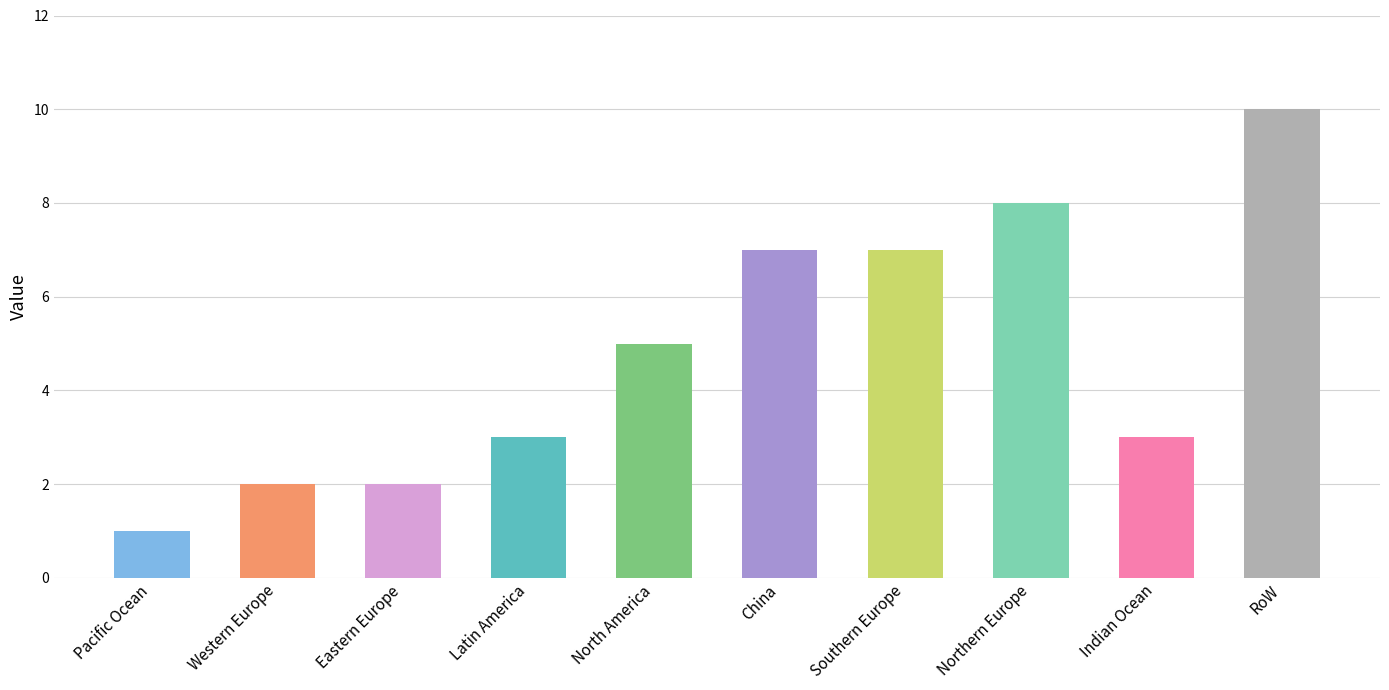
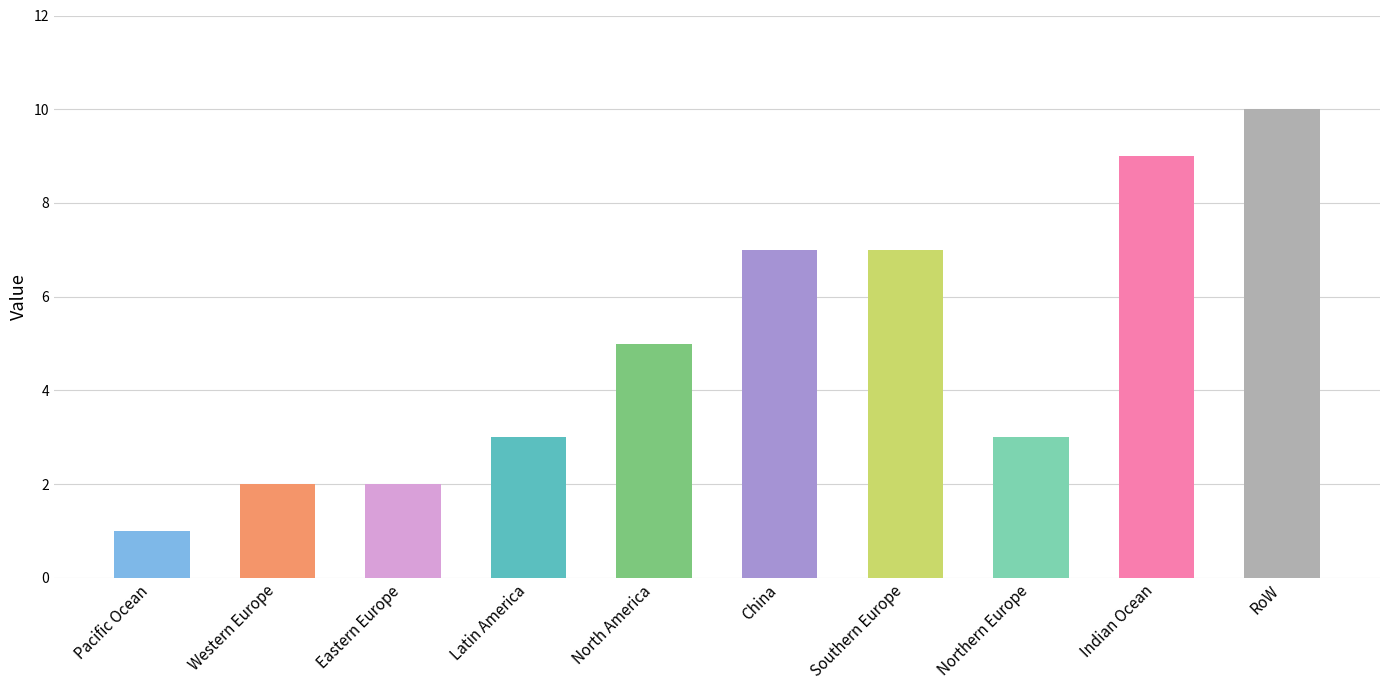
  {
    "Pacific Ocean": 1,
    "Western Europe": 2,
    "Eastern Europe": 2,
    "Latin America": 3,
    "North America": 5,
    "China": 7,
    "Southern Europe": 7,
-   "Northern Europe": 8,
-   "Indian Ocean": 3,
+   "Northern Europe": 3,
+   "Indian Ocean": 9,
    "RoW": 10
  }
